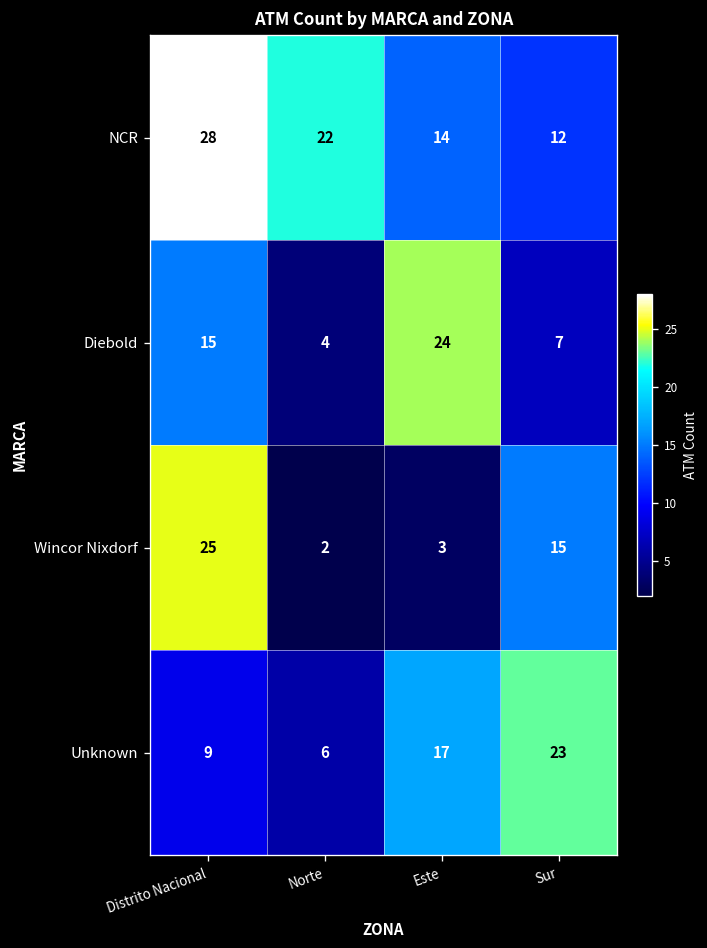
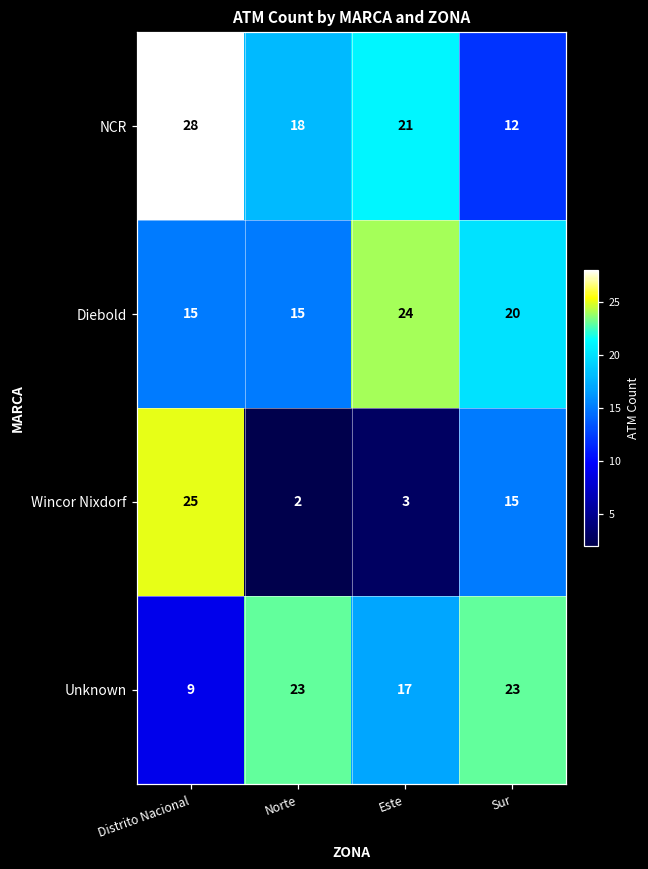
  {
    "NCR": {
      "Distrito Nacional": 28,
-     "Norte": 22,
-     "Este": 14,
+     "Norte": 18,
+     "Este": 21,
      "Sur": 12
    },
    "Diebold": {
      "Distrito Nacional": 15,
-     "Norte": 4,
+     "Norte": 15,
      "Este": 24,
-     "Sur": 7
+     "Sur": 20
    },
    "Wincor Nixdorf": {
      "Distrito Nacional": 25,
      "Norte": 2,
      "Este": 3,
      "Sur": 15
    },
    "Unknown": {
      "Distrito Nacional": 9,
-     "Norte": 6,
+     "Norte": 23,
      "Este": 17,
      "Sur": 23
    }
  }
